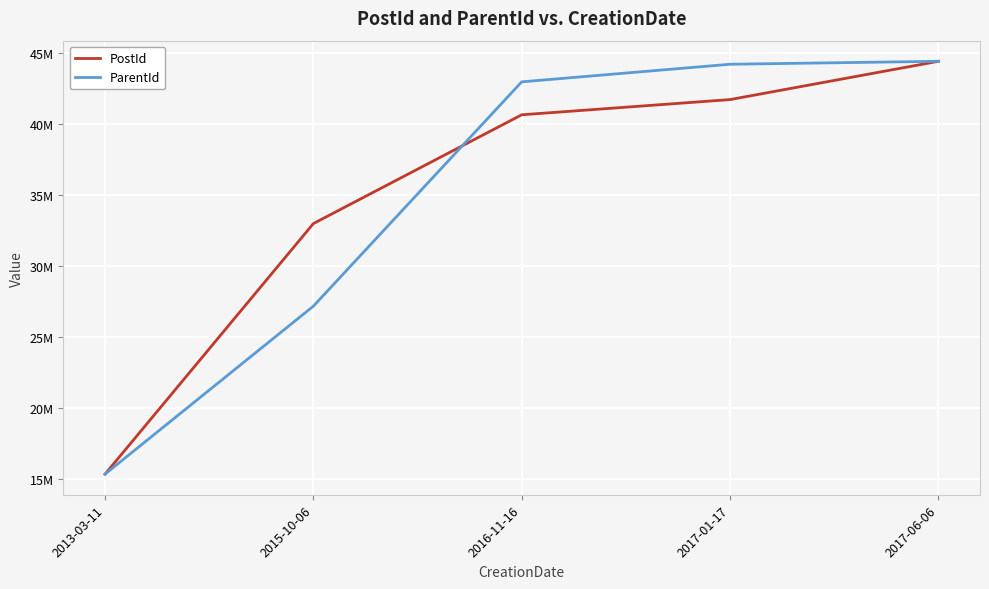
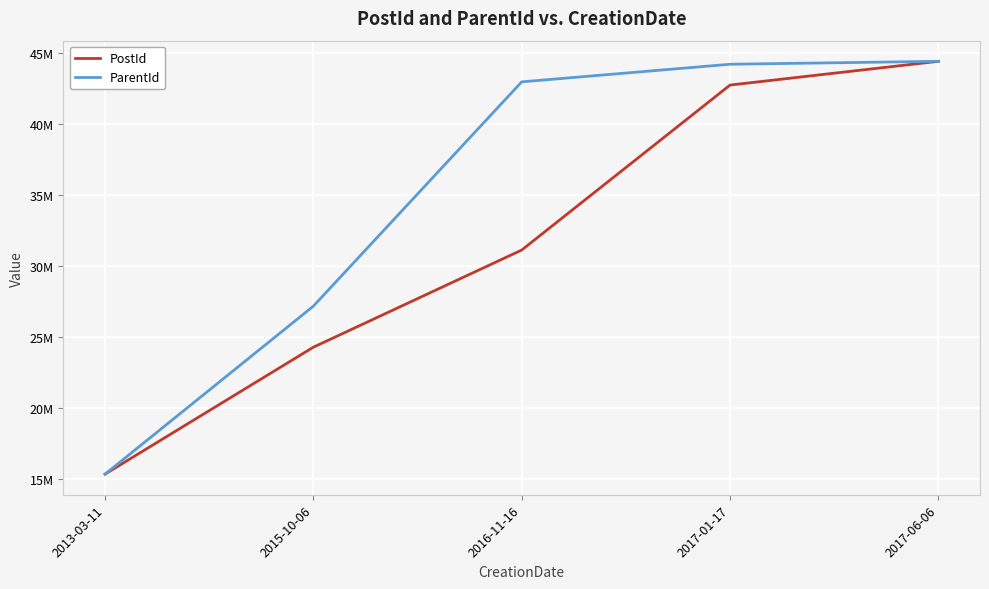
  {
    "PostId": {
-     "2015-10-06": 33000000,
-     "2016-11-16": 40600000,
-     "2017-01-17": 41700000
+     "2015-10-06": 24300000,
+     "2016-11-16": 31100000,
+     "2017-01-17": 42700000
    },
    "ParentId": {
      "2015-10-06": 27200000,
      "2016-11-16": 43000000,
      "2017-01-17": 44200000
    }
  }
